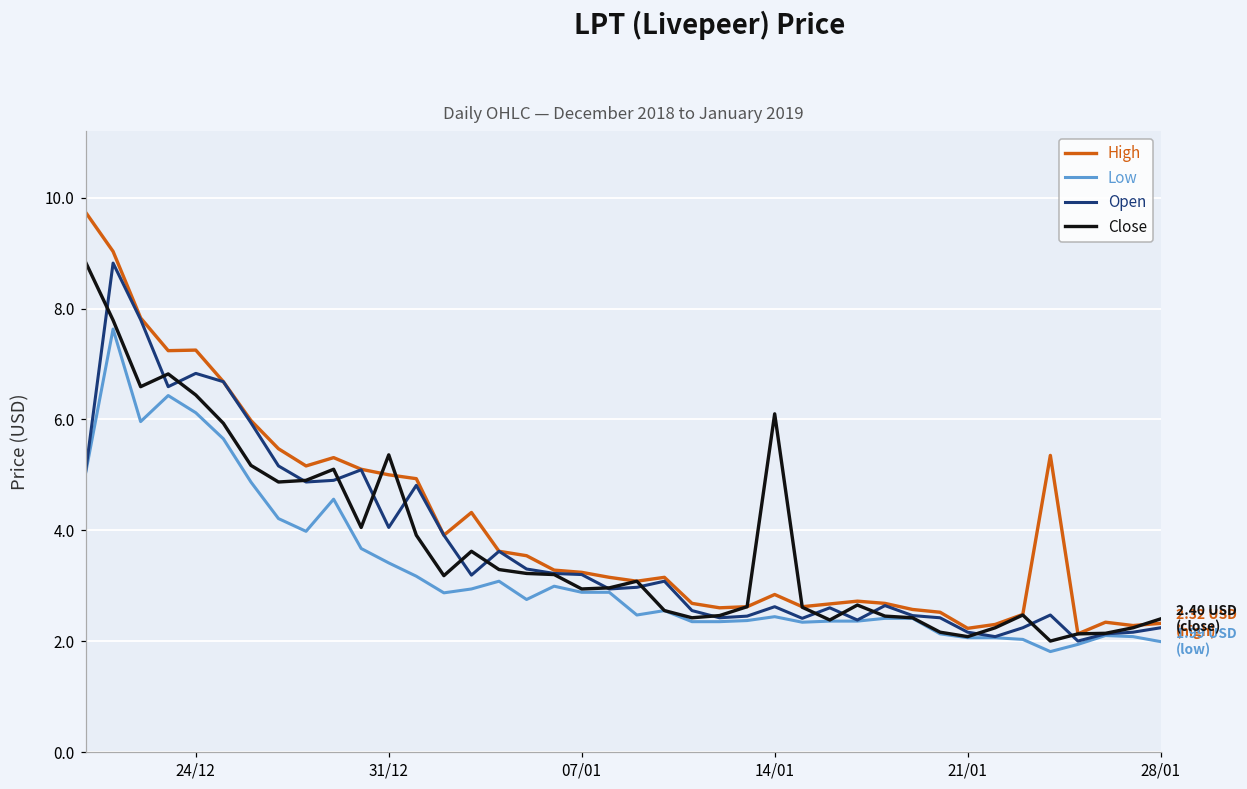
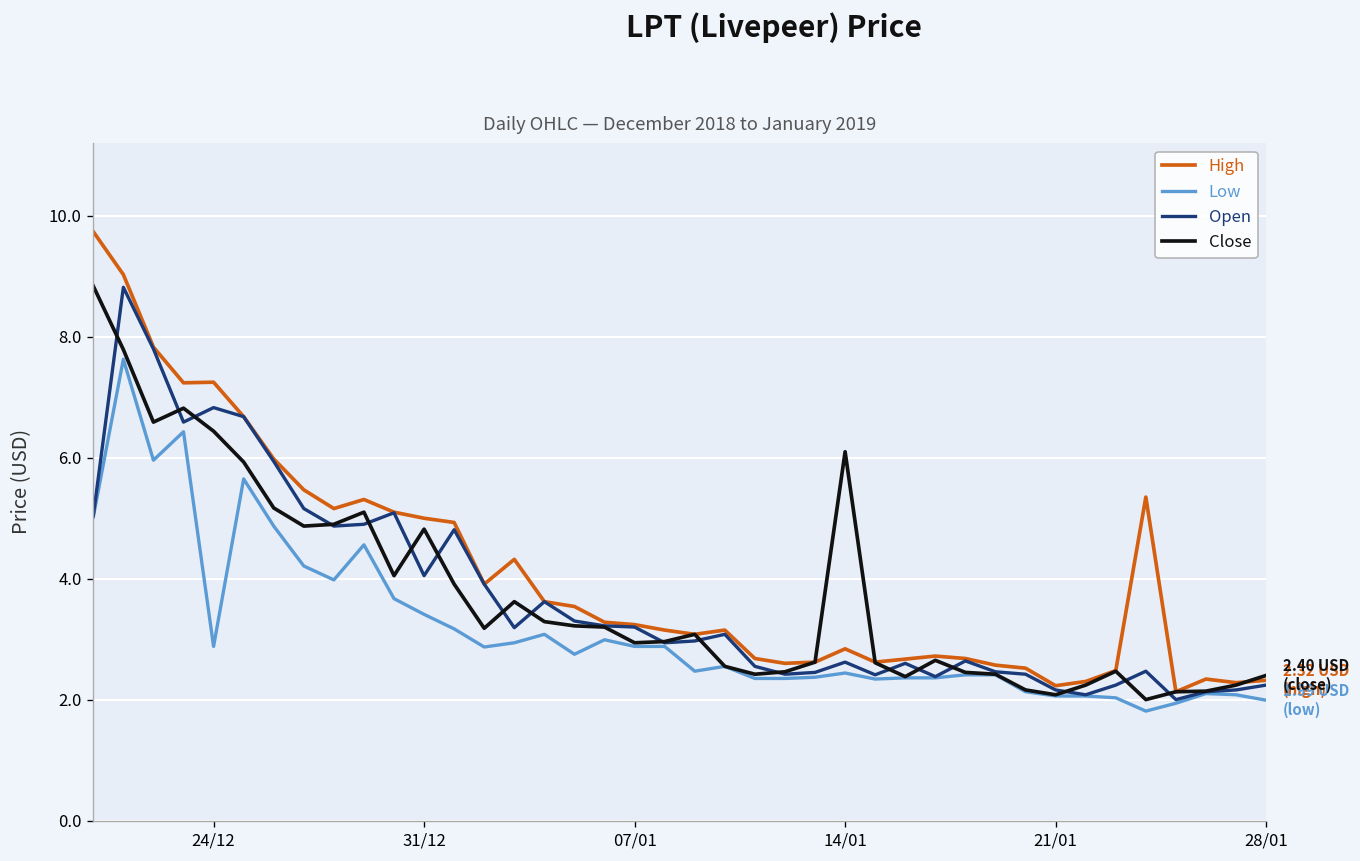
  {
    "High": {
      "24/12": 7.3,
      "31/12": 5.0,
      "14/01": 2.8,
      "21/01": 2.2
    },
    "Low": {
-     "24/12": 6.1,
+     "24/12": 2.9,
      "31/12": 3.4,
      "07/01": 2.9,
      "14/01": 2.4
    },
    "Open": {
      "24/12": 6.8,
      "31/12": 4.1,
      "14/01": 2.6,
      "21/01": 2.2
    },
    "Close": {
      "24/12": 6.4,
-     "31/12": 5.4,
+     "31/12": 4.8,
      "07/01": 2.9,
      "14/01": 6.1
    }
  }
